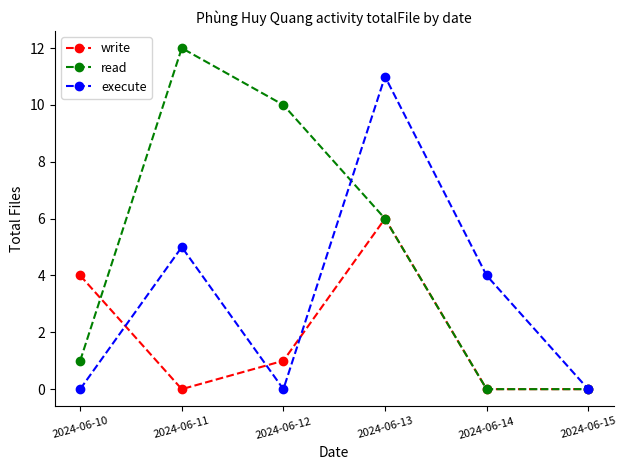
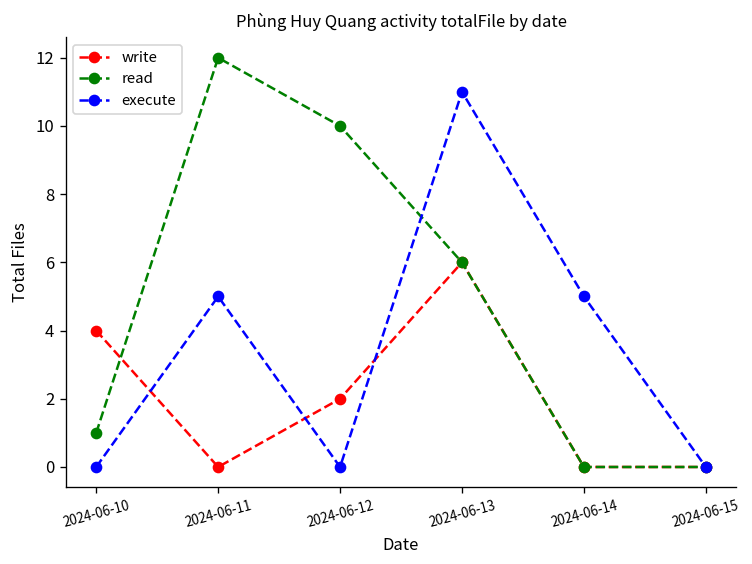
  {
    "write": {
      "2024-06-10": 4,
      "2024-06-11": 0,
-     "2024-06-12": 1
+     "2024-06-12": 2
    },
    "read": {
      "2024-06-10": 1,
      "2024-06-11": 12,
      "2024-06-12": 10
    },
    "execute": {
      "2024-06-10": 0,
      "2024-06-11": 5,
      "2024-06-12": 0,
      "2024-06-13": 11,
-     "2024-06-14": 4
+     "2024-06-14": 5
    }
  }
